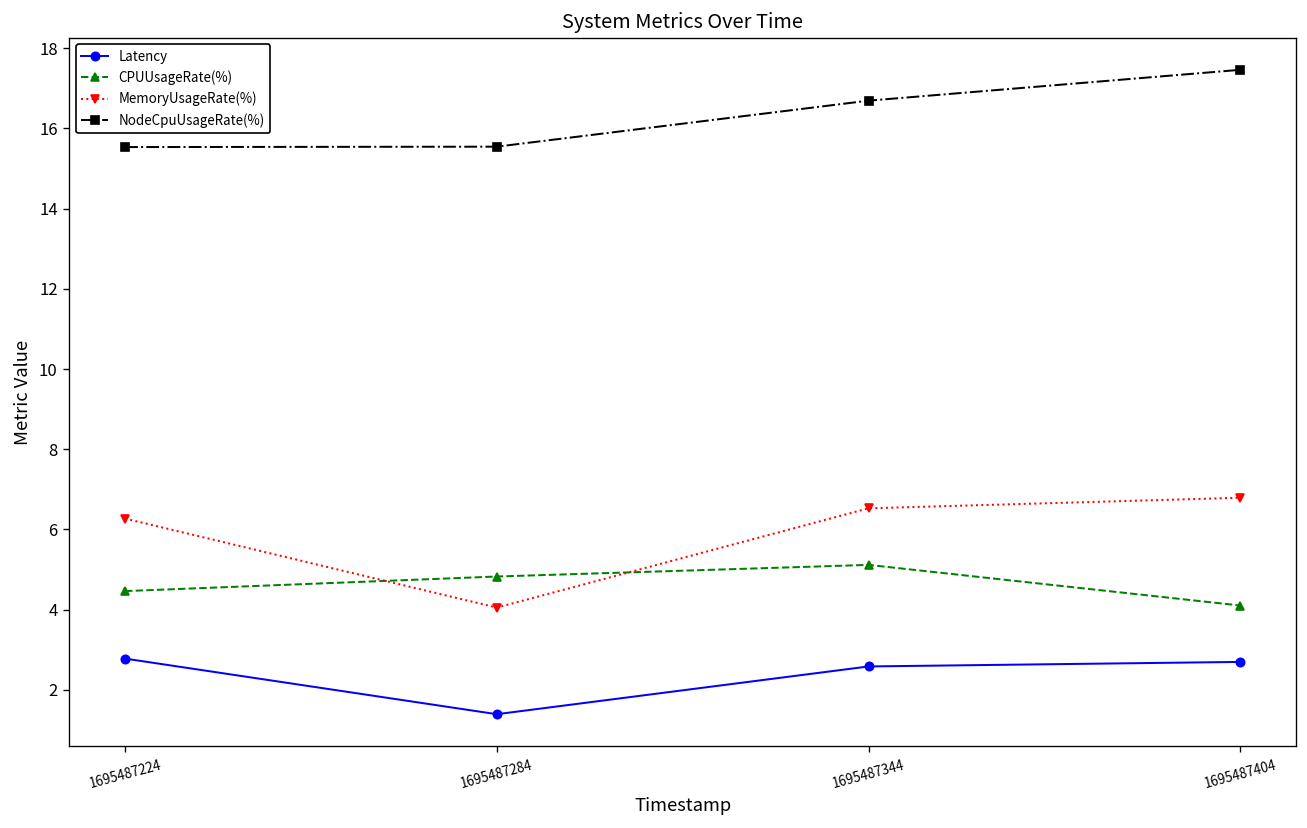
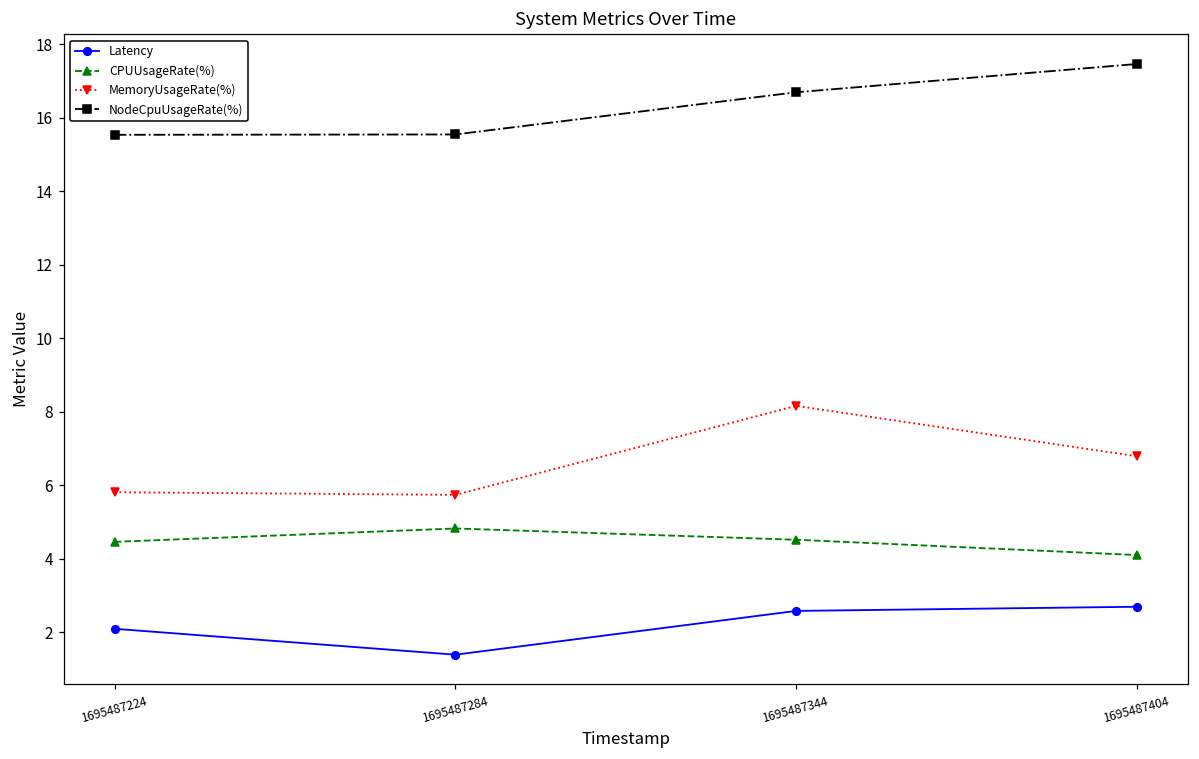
  {
    "Latency": {
-     "1695487224": 2.8,
+     "1695487224": 2.1,
      "1695487284": 1.4,
      "1695487344": 2.6,
      "1695487404": 2.7
    },
    "CPUUsageRate(%)": {
      "1695487224": 4.5,
      "1695487284": 4.8,
-     "1695487344": 5.1,
+     "1695487344": 4.5,
      "1695487404": 4.1
    },
    "MemoryUsageRate(%)": {
-     "1695487224": 6.3,
-     "1695487284": 4.1,
-     "1695487344": 6.5,
+     "1695487224": 5.8,
+     "1695487284": 5.7,
+     "1695487344": 8.2,
      "1695487404": 6.8
    },
    "NodeCpuUsageRate(%)": {
      "1695487224": 15.5,
      "1695487284": 15.5,
      "1695487344": 16.7,
      "1695487404": 17.5
    }
  }
